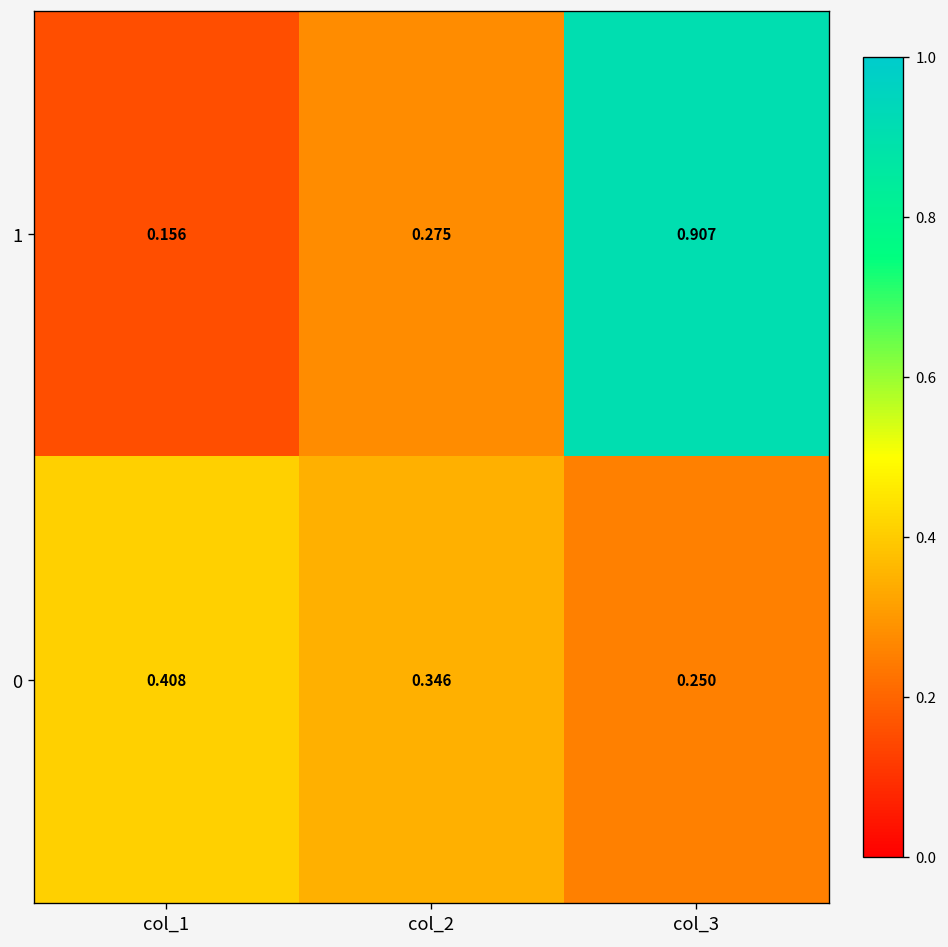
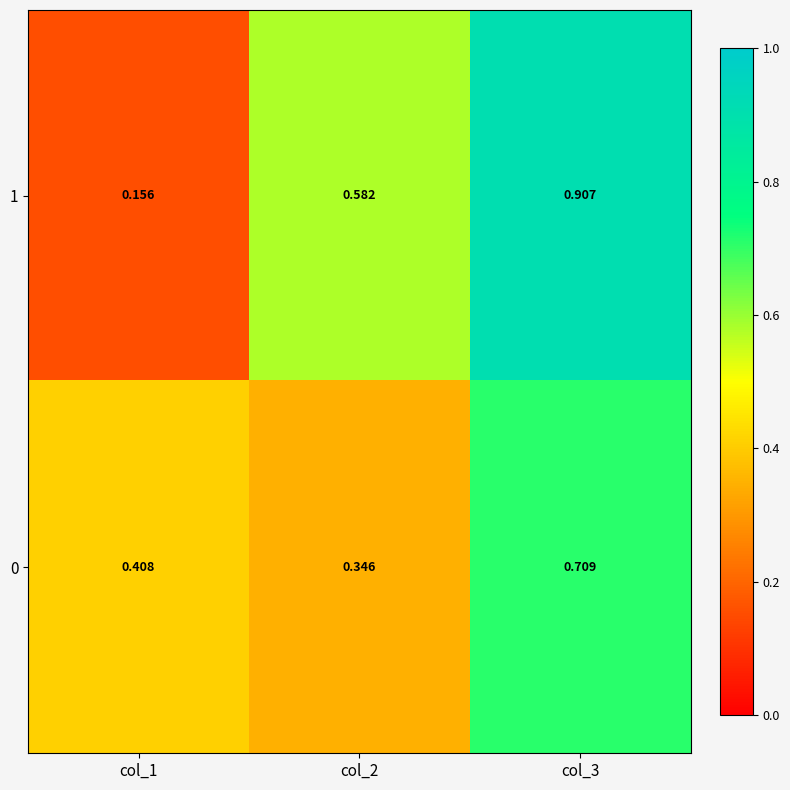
  {
    "1": {
      "col_1": 0.156,
-     "col_2": 0.275,
+     "col_2": 0.582,
      "col_3": 0.907
    },
    "0": {
      "col_1": 0.408,
      "col_2": 0.346,
-     "col_3": 0.250
+     "col_3": 0.709
    }
  }
